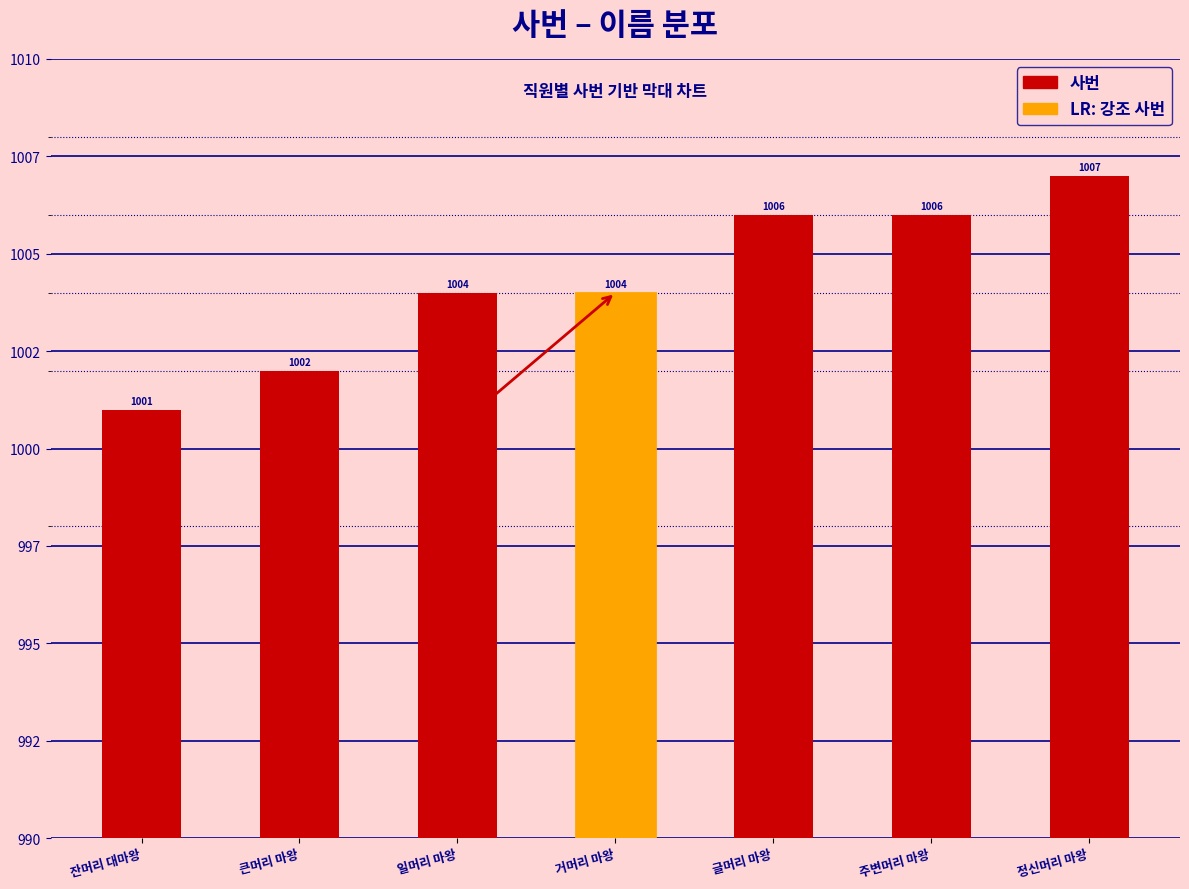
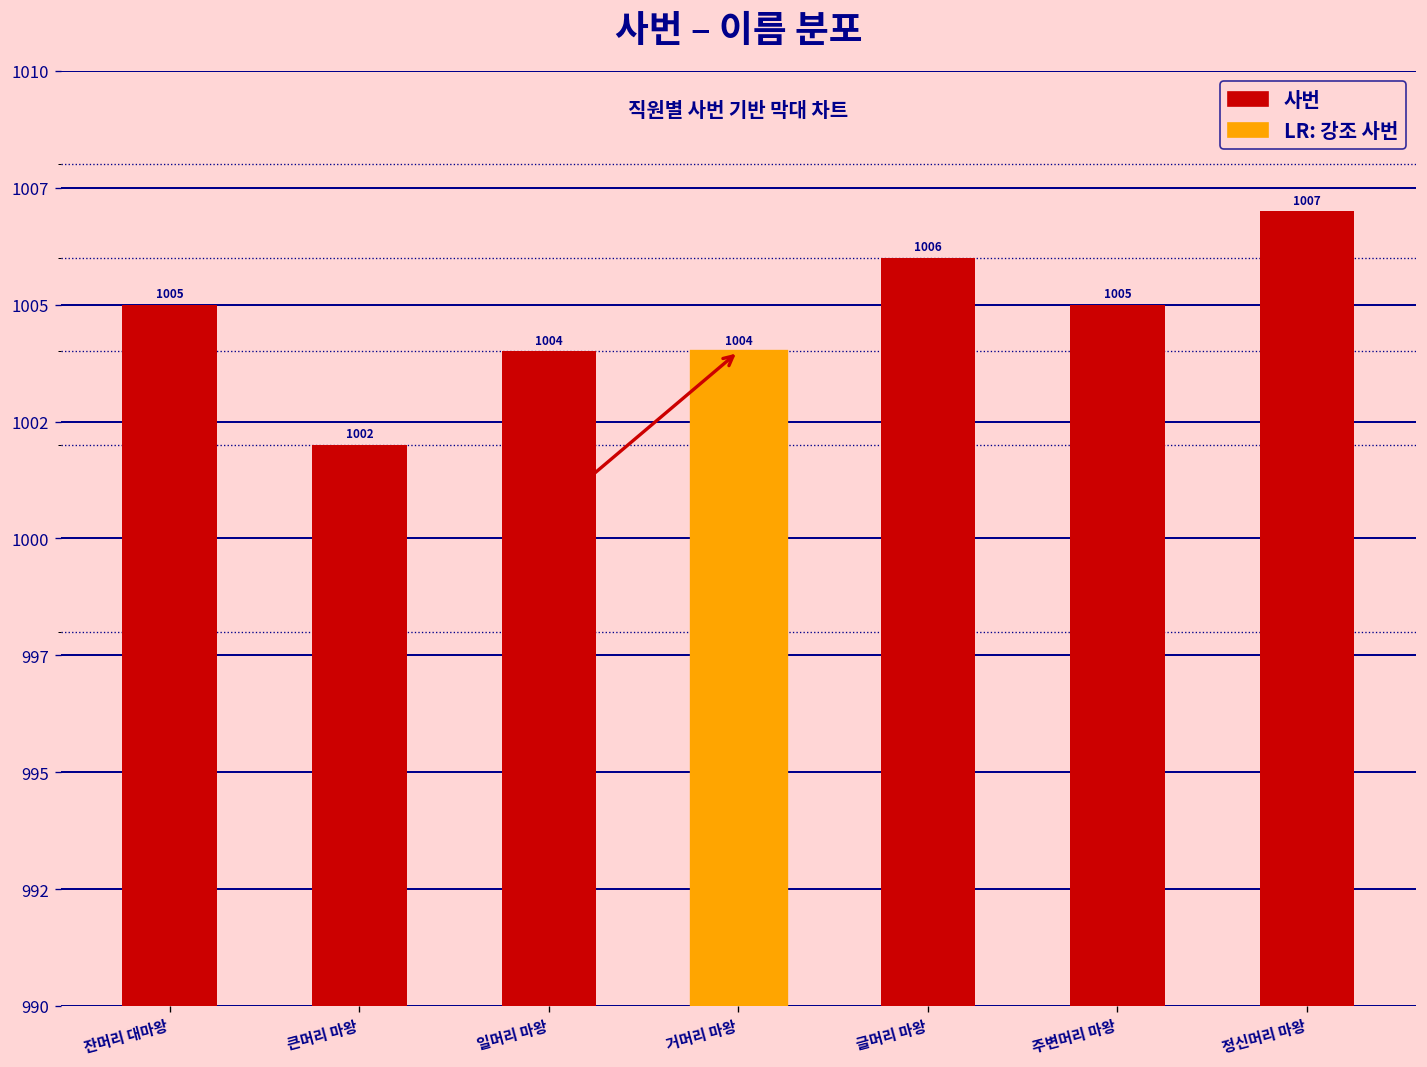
  {
-   "잔머리 대마왕": 1001,
+   "잔머리 대마왕": 1005,
    "큰머리 마왕": 1002,
    "일머리 마왕": 1004,
    "거머리 마왕": 1004,
    "글머리 마왕": 1006,
-   "주변머리 마왕": 1006,
+   "주변머리 마왕": 1005,
    "정신머리 마왕": 1007
  }
